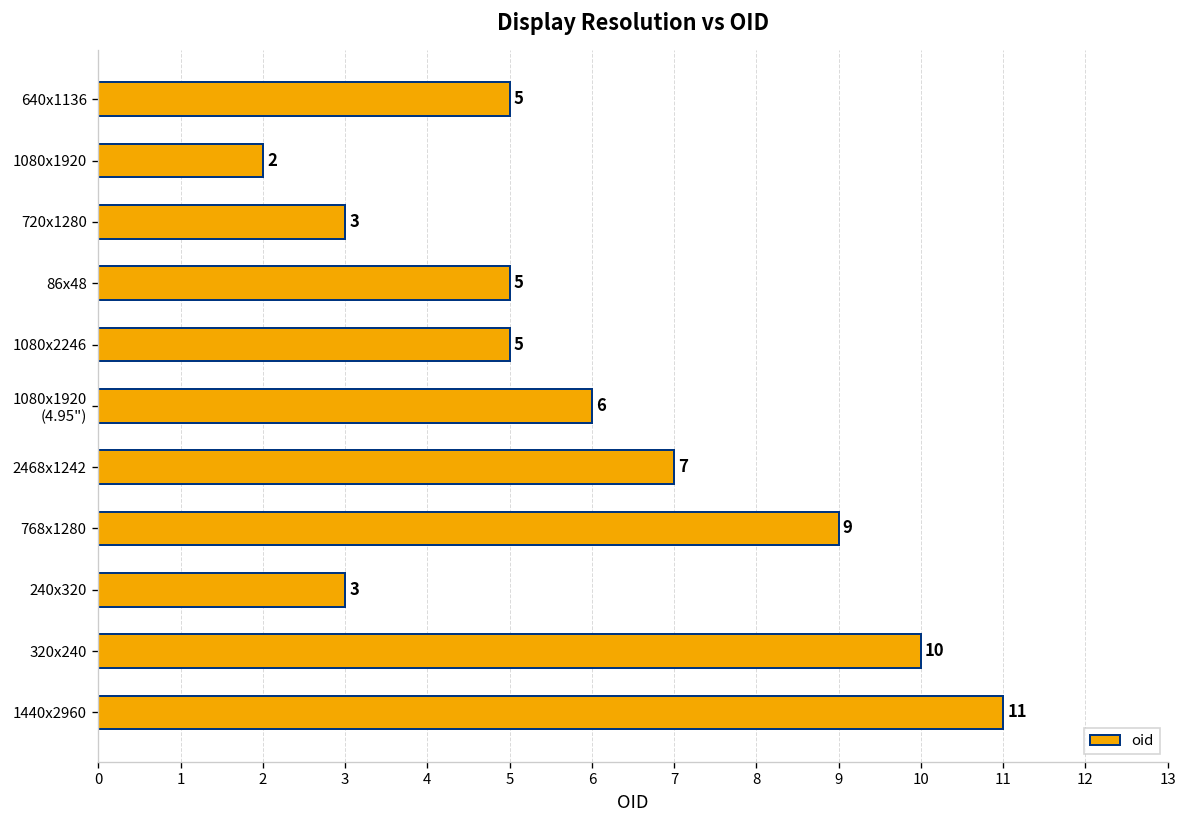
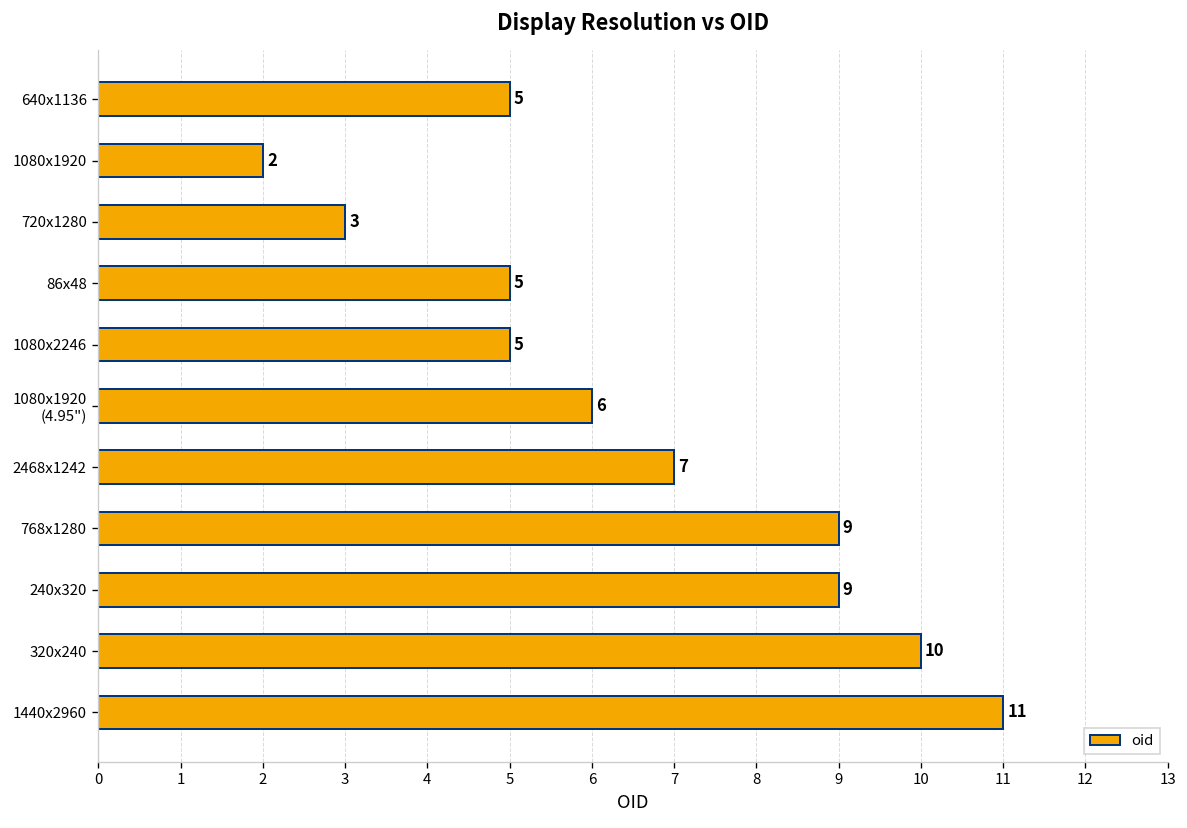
  {
    "640x1136": 5,
    "1080x1920": 2,
    "720x1280": 3,
    "86x48": 5,
    "1080x2246": 5,
    "1080x1920 (4.95\")": 6,
    "2468x1242": 7,
    "768x1280": 9,
-   "240x320": 3,
+   "240x320": 9,
    "320x240": 10,
    "1440x2960": 11
  }
